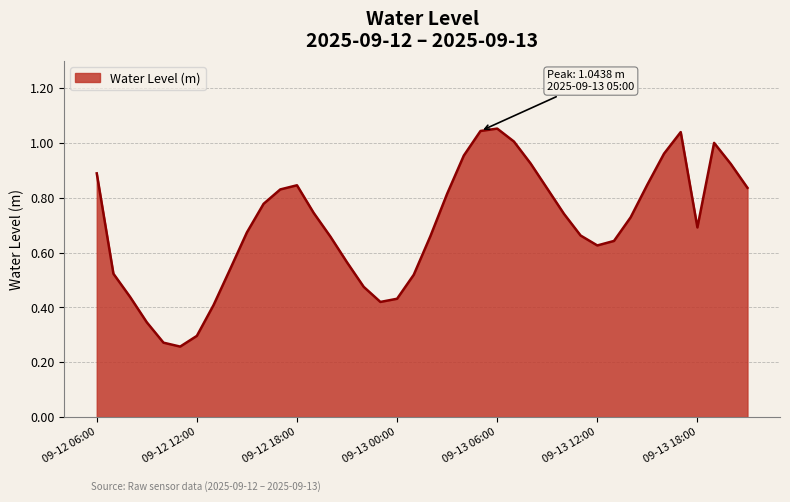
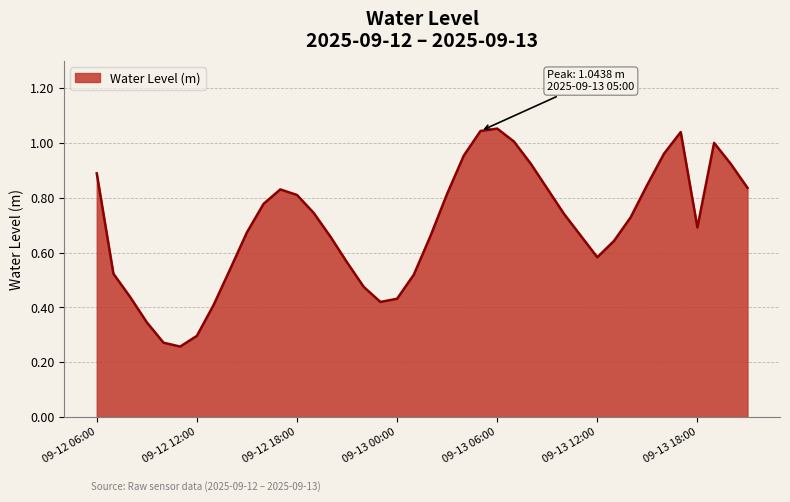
  {
    "09-12 06:00": 0.89,
    "09-12 12:00": 0.30,
-   "09-12 18:00": 0.85,
+   "09-12 18:00": 0.81,
    "09-13 00:00": 0.43,
-   "09-13 12:00": 0.63,
+   "09-13 12:00": 0.58,
    "09-13 18:00": 0.69
  }
